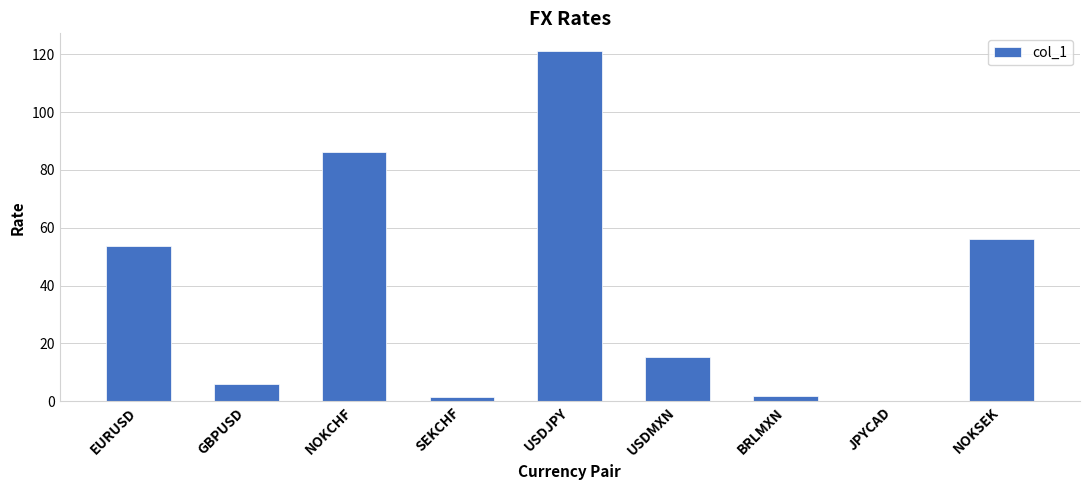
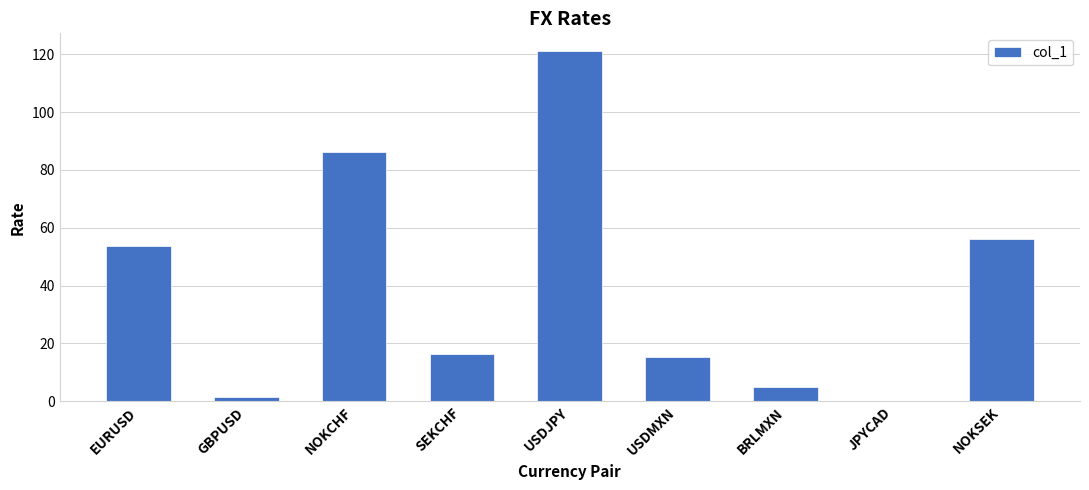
  {
    "EURUSD": 54,
-   "GBPUSD": 6,
+   "GBPUSD": 1,
    "NOKCHF": 86,
-   "SEKCHF": 1,
+   "SEKCHF": 16,
    "USDJPY": 121,
    "USDMXN": 15,
-   "BRLMXN": 2,
+   "BRLMXN": 5,
    "NOKSEK": 56
  }
